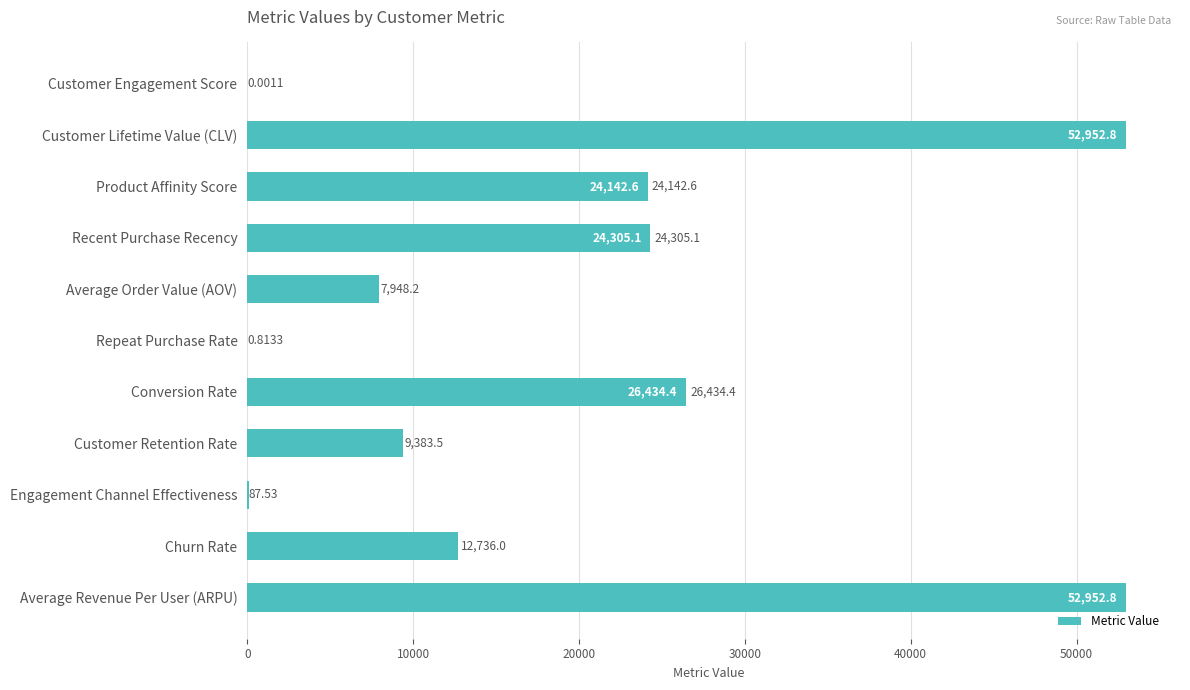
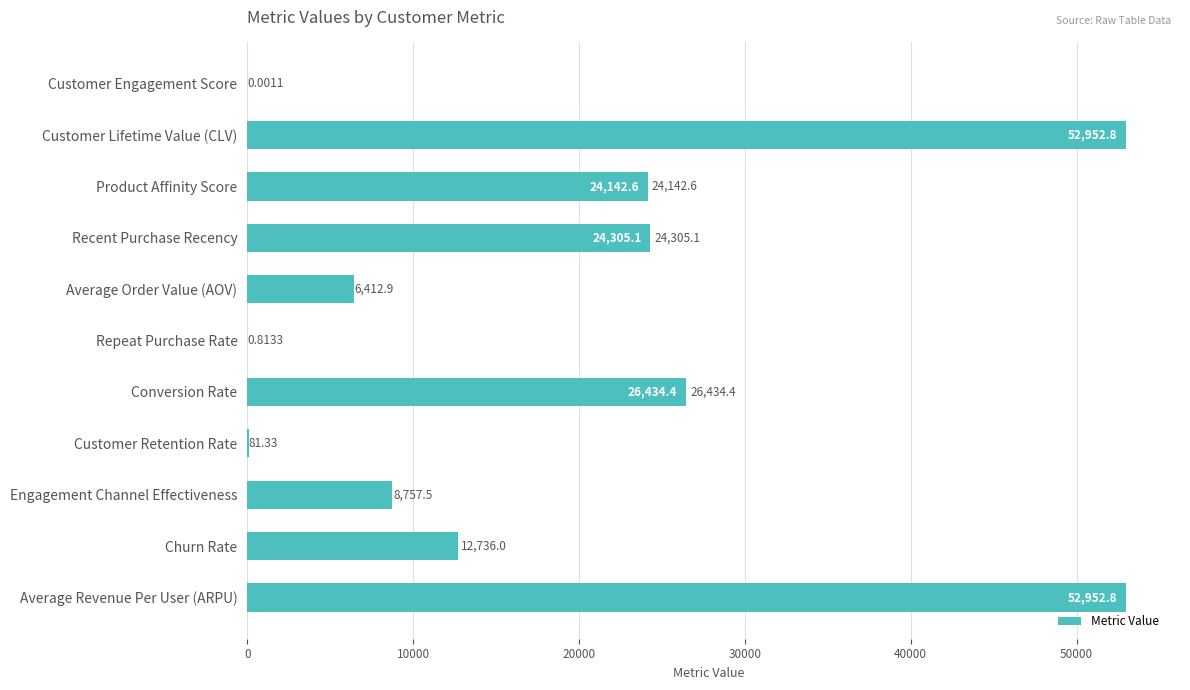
  {
    "Customer Engagement Score": "0.0011",
    "Customer Lifetime Value (CLV)": "52,952.8",
    "Product Affinity Score": "24,142.6",
    "Recent Purchase Recency": "24,305.1",
-   "Average Order Value (AOV)": "7,948.2",
+   "Average Order Value (AOV)": "6,412.9",
    "Repeat Purchase Rate": "0.8133",
    "Conversion Rate": "26,434.4",
-   "Customer Retention Rate": "9,383.5",
-   "Engagement Channel Effectiveness": "87.53",
+   "Customer Retention Rate": "81.33",
+   "Engagement Channel Effectiveness": "8,757.5",
    "Churn Rate": "12,736.0",
    "Average Revenue Per User (ARPU)": "52,952.8"
  }
